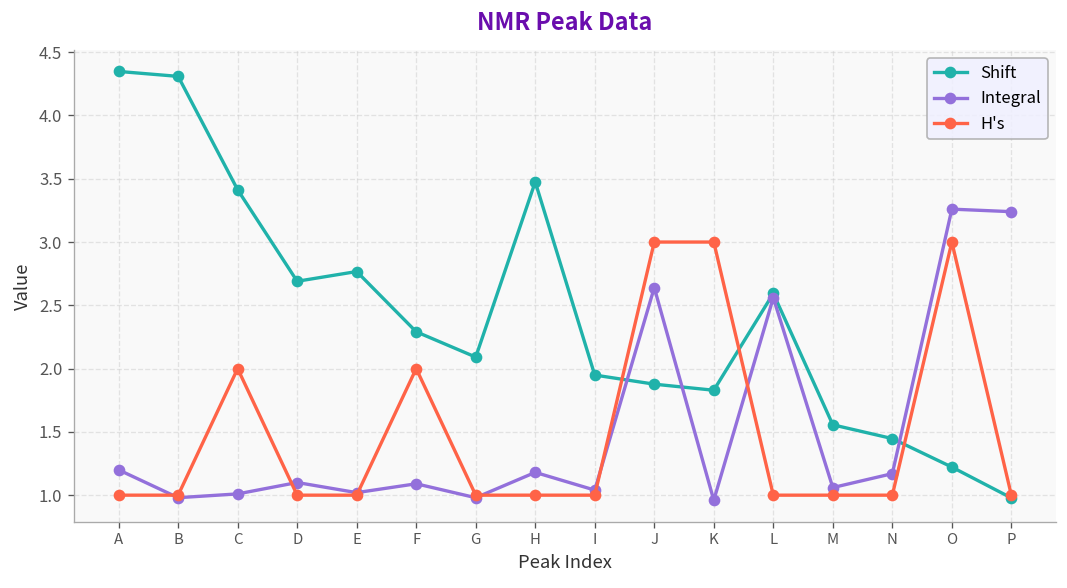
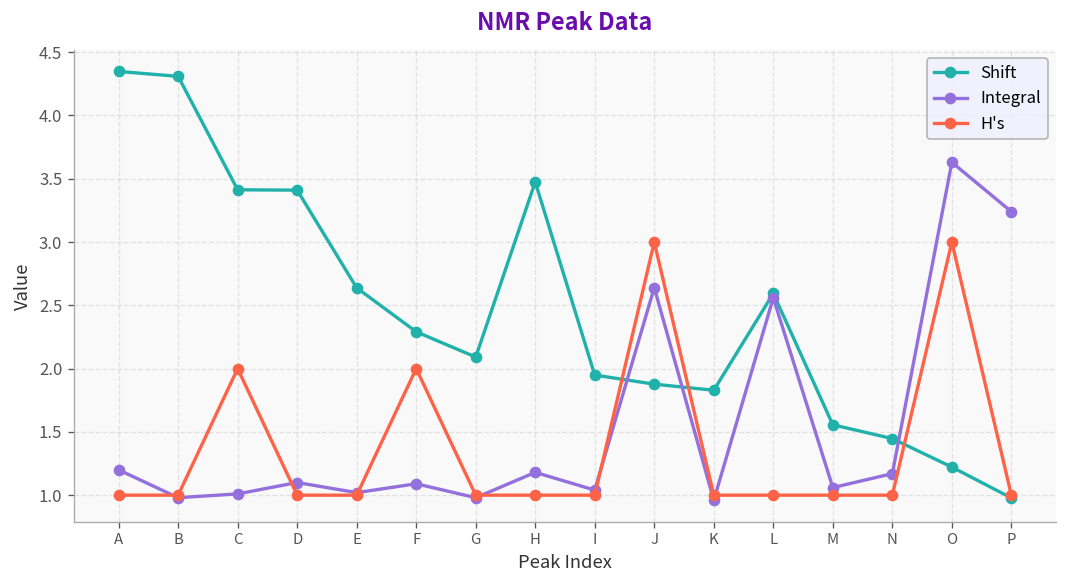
  {
    "Shift": {
      "A": 4.35,
      "B": 4.31,
      "C": 3.41,
-     "D": 2.69,
-     "E": 2.77,
+     "D": 3.41,
+     "E": 2.64,
      "F": 2.29,
      "G": 2.09,
      "H": 3.48,
      "I": 1.95,
      "J": 1.88,
      "K": 1.83,
      "L": 2.59,
      "M": 1.56,
      "N": 1.45,
      "O": 1.22
    },
    "Integral": {
      "A": 1.20,
      "C": 1.01,
      "D": 1.10,
      "F": 1.09,
      "H": 1.18,
      "I": 1.04,
      "J": 2.64,
      "K": 0.96,
      "L": 2.56,
      "M": 1.06,
      "N": 1.17,
-     "O": 3.26,
+     "O": 3.63,
      "P": 3.24
    },
    "H's": {
      "A": 1,
      "C": 2,
      "D": 1,
      "F": 2,
      "H": 1,
      "I": 1,
      "J": 3,
-     "K": 3,
+     "K": 1,
      "L": 1,
      "M": 1,
      "N": 1,
      "O": 3
    }
  }
